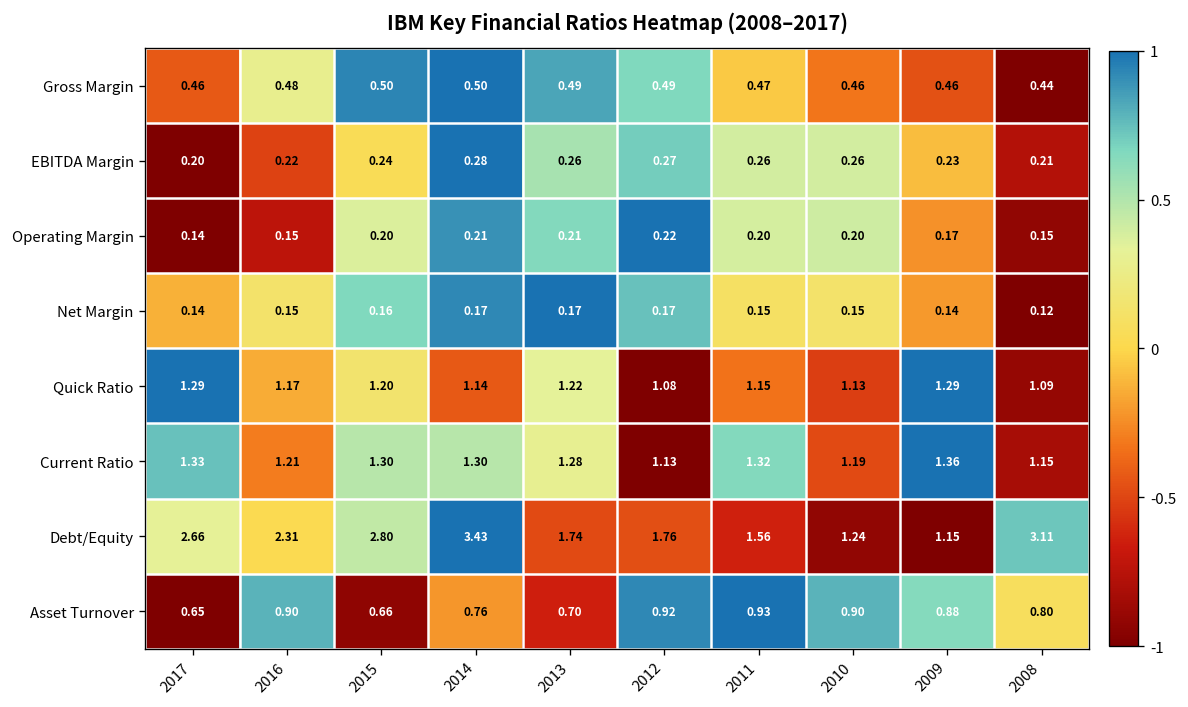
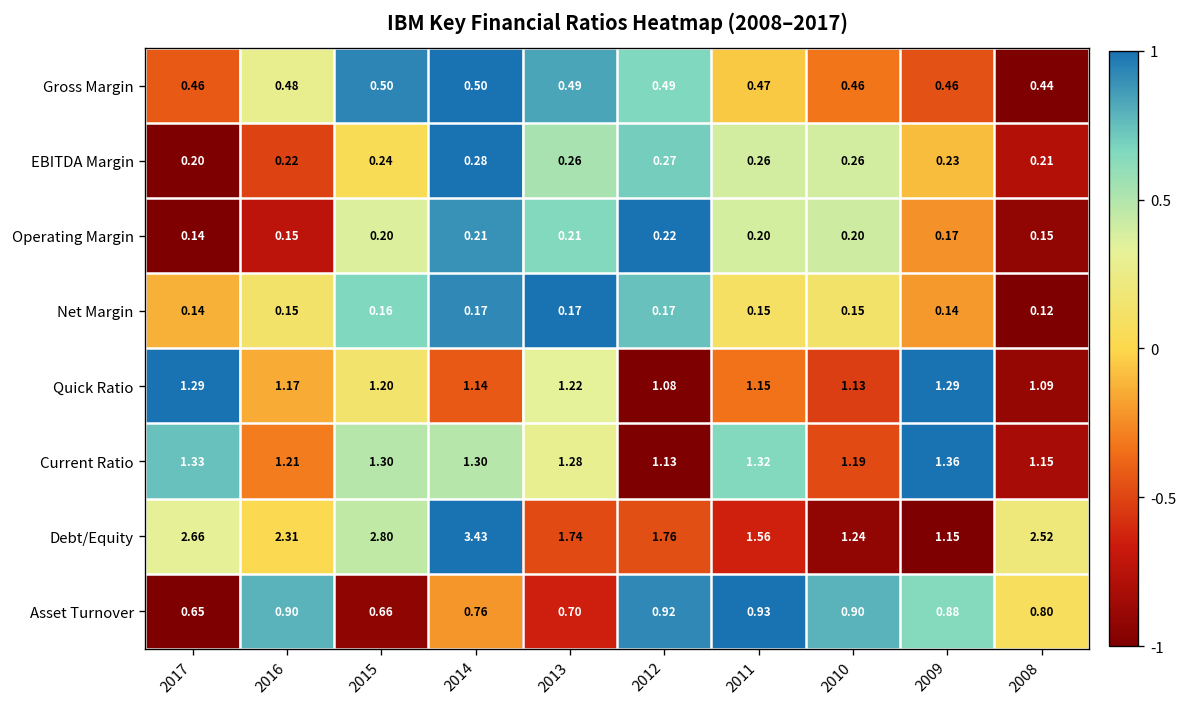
  {
    "Gross Margin": {
      "2017": 0.46,
      "2016": 0.48,
      "2015": 0.50,
      "2014": 0.50,
      "2013": 0.49,
      "2012": 0.49,
      "2011": 0.47,
      "2010": 0.46,
      "2009": 0.46,
      "2008": 0.44
    },
    "EBITDA Margin": {
      "2017": 0.20,
      "2016": 0.22,
      "2015": 0.24,
      "2014": 0.28,
      "2013": 0.26,
      "2012": 0.27,
      "2011": 0.26,
      "2010": 0.26,
      "2009": 0.23,
      "2008": 0.21
    },
    "Operating Margin": {
      "2017": 0.14,
      "2016": 0.15,
      "2015": 0.20,
      "2014": 0.21,
      "2013": 0.21,
      "2012": 0.22,
      "2011": 0.20,
      "2010": 0.20,
      "2009": 0.17,
      "2008": 0.15
    },
    "Net Margin": {
      "2017": 0.14,
      "2016": 0.15,
      "2015": 0.16,
      "2014": 0.17,
      "2013": 0.17,
      "2012": 0.17,
      "2011": 0.15,
      "2010": 0.15,
      "2009": 0.14,
      "2008": 0.12
    },
    "Quick Ratio": {
      "2017": 1.29,
      "2016": 1.17,
      "2015": 1.20,
      "2014": 1.14,
      "2013": 1.22,
      "2012": 1.08,
      "2011": 1.15,
      "2010": 1.13,
      "2009": 1.29,
      "2008": 1.09
    },
    "Current Ratio": {
      "2017": 1.33,
      "2016": 1.21,
      "2015": 1.30,
      "2014": 1.30,
      "2013": 1.28,
      "2012": 1.13,
      "2011": 1.32,
      "2010": 1.19,
      "2009": 1.36,
      "2008": 1.15
    },
    "Debt/Equity": {
      "2017": 2.66,
      "2016": 2.31,
      "2015": 2.80,
      "2014": 3.43,
      "2013": 1.74,
      "2012": 1.76,
      "2011": 1.56,
      "2010": 1.24,
      "2009": 1.15,
-     "2008": 3.11
+     "2008": 2.52
    },
    "Asset Turnover": {
      "2017": 0.65,
      "2016": 0.90,
      "2015": 0.66,
      "2014": 0.76,
      "2013": 0.70,
      "2012": 0.92,
      "2011": 0.93,
      "2010": 0.90,
      "2009": 0.88,
      "2008": 0.80
    }
  }
